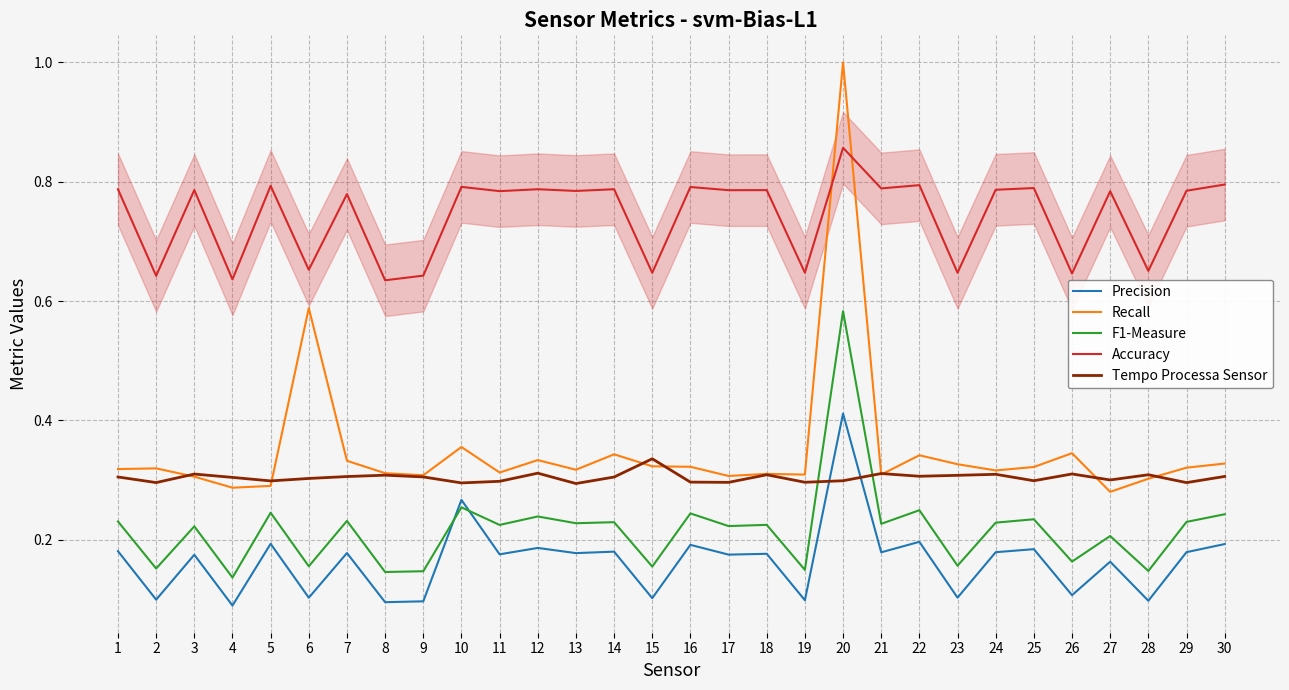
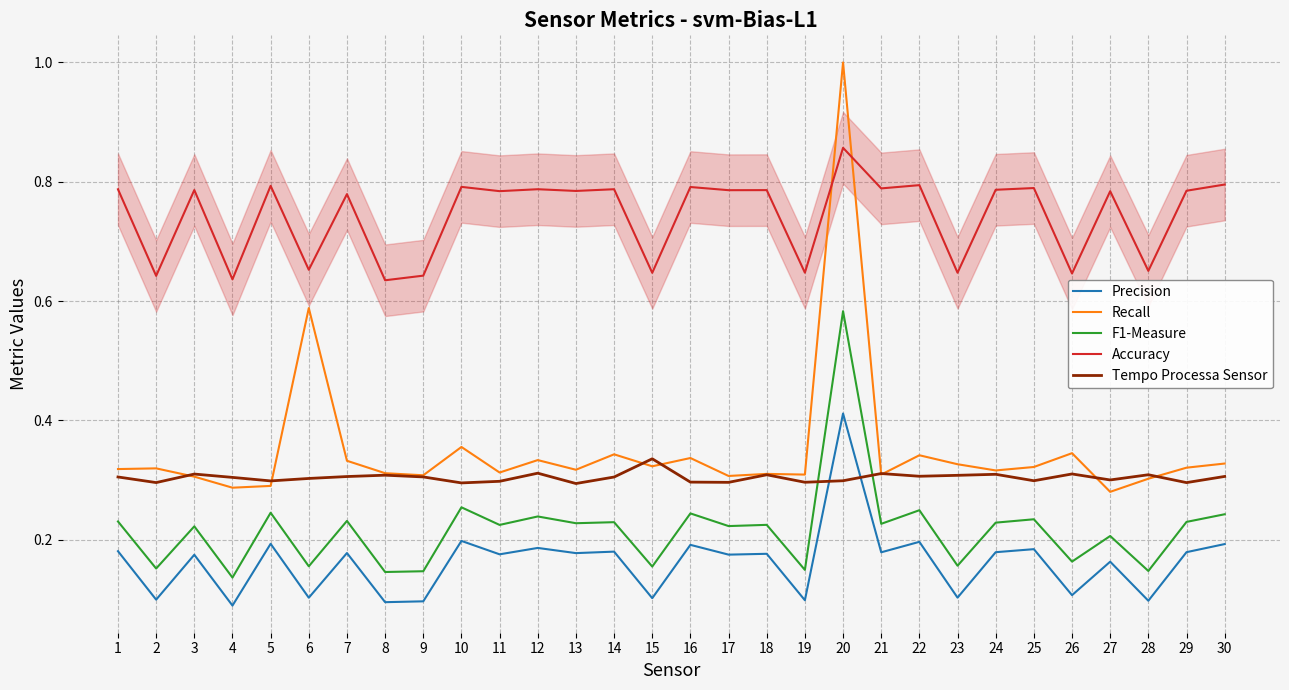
  {
    "Precision": {
      "1": 0.18,
      "2": 0.10,
      "3": 0.17,
      "4": 0.09,
      "5": 0.19,
      "6": 0.10,
      "7": 0.18,
      "8": 0.10,
      "9": 0.10,
-     "10": 0.27,
+     "10": 0.20,
      "11": 0.18,
      "12": 0.19,
      "13": 0.18,
      "14": 0.18,
      "15": 0.10,
      "16": 0.19,
      "17": 0.17,
      "18": 0.18,
      "19": 0.10,
      "20": 0.41,
      "21": 0.18,
      "22": 0.20,
      "23": 0.10,
      "24": 0.18,
      "25": 0.18,
      "26": 0.11,
      "27": 0.16,
      "28": 0.10,
      "29": 0.18,
      "30": 0.19
    },
    "Recall": {
      "1": 0.32,
      "2": 0.32,
      "3": 0.31,
      "4": 0.29,
      "5": 0.29,
      "6": 0.59,
      "7": 0.33,
      "10": 0.36,
      "11": 0.31,
      "12": 0.33,
      "13": 0.32,
      "14": 0.34,
      "15": 0.32,
-     "16": 0.32,
+     "16": 0.34,
      "17": 0.31,
      "19": 0.31,
      "20": 1.00,
      "22": 0.34,
      "23": 0.33,
      "24": 0.32,
      "25": 0.32,
      "26": 0.34,
      "27": 0.28,
      "28": 0.30,
      "29": 0.32,
      "30": 0.33
    },
    "F1-Measure": {
      "1": 0.23,
      "2": 0.15,
      "3": 0.22,
      "4": 0.14,
      "5": 0.25,
      "6": 0.16,
      "7": 0.23,
      "8": 0.15,
      "9": 0.15,
      "10": 0.25,
      "11": 0.22,
      "12": 0.24,
      "13": 0.23,
      "14": 0.23,
      "15": 0.15,
      "16": 0.24,
      "17": 0.22,
      "18": 0.22,
      "19": 0.15,
      "20": 0.58,
      "21": 0.23,
      "22": 0.25,
      "23": 0.16,
      "24": 0.23,
      "25": 0.23,
      "26": 0.16,
      "27": 0.21,
      "28": 0.15,
      "29": 0.23,
      "30": 0.24
    },
    "Tempo Processa Sensor": {
      "1": 0.31,
      "2": 0.30,
      "3": 0.31,
      "4": 0.30,
      "5": 0.30,
      "6": 0.30,
      "7": 0.31,
      "10": 0.30,
      "11": 0.30,
      "12": 0.31,
      "13": 0.29,
      "14": 0.30,
      "15": 0.34,
      "16": 0.30,
      "17": 0.30,
      "19": 0.30,
      "20": 0.30,
      "22": 0.31,
      "23": 0.31,
      "24": 0.31,
      "25": 0.30,
      "26": 0.31,
      "27": 0.30,
      "28": 0.31,
      "29": 0.30,
      "30": 0.31
    }
  }
